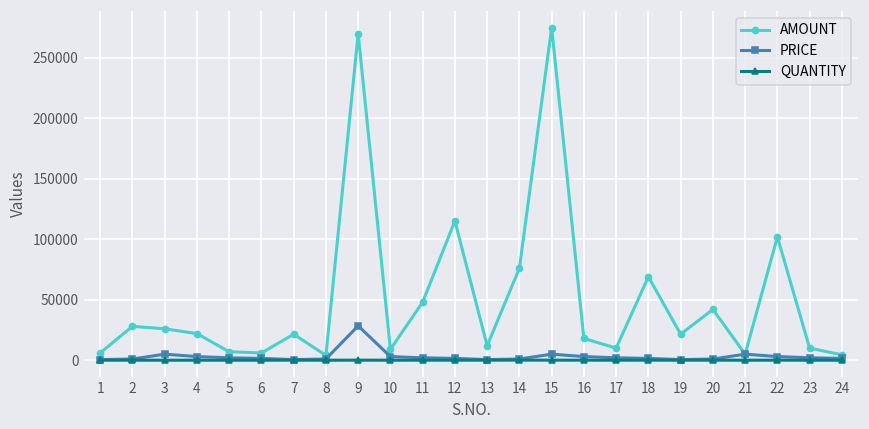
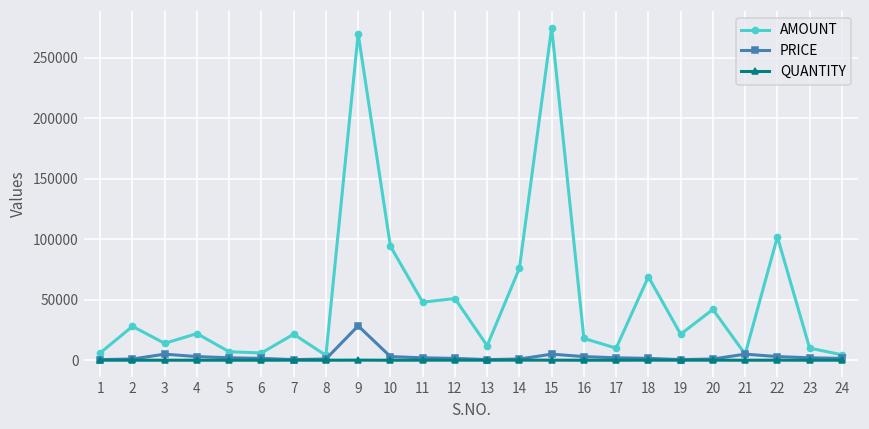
  {
    "AMOUNT": {
      "1": 6000,
      "2": 28000,
-     "3": 26000,
+     "3": 14000,
      "4": 22000,
      "5": 7000,
      "6": 6000,
      "7": 22000,
      "8": 4000,
      "9": 270000,
-     "10": 9000,
+     "10": 94000,
      "11": 48000,
-     "12": 115000,
+     "12": 51000,
      "13": 12000,
      "14": 76000,
      "15": 275000,
      "16": 18000,
      "17": 10000,
      "18": 69000,
      "19": 22000,
      "20": 42000,
      "22": 102000,
      "23": 10000,
      "24": 5000
    },
    "PRICE": {
      "3": 5000,
      "4": 3000,
      "9": 28000,
      "10": 3000,
      "15": 5000,
      "16": 3000,
      "22": 3000
    },
    "QUANTITY": {
      "3": 0,
      "4": 0,
      "9": 0,
      "10": 0,
      "15": 0,
      "16": 0,
      "21": 0,
      "22": 0
    }
  }
